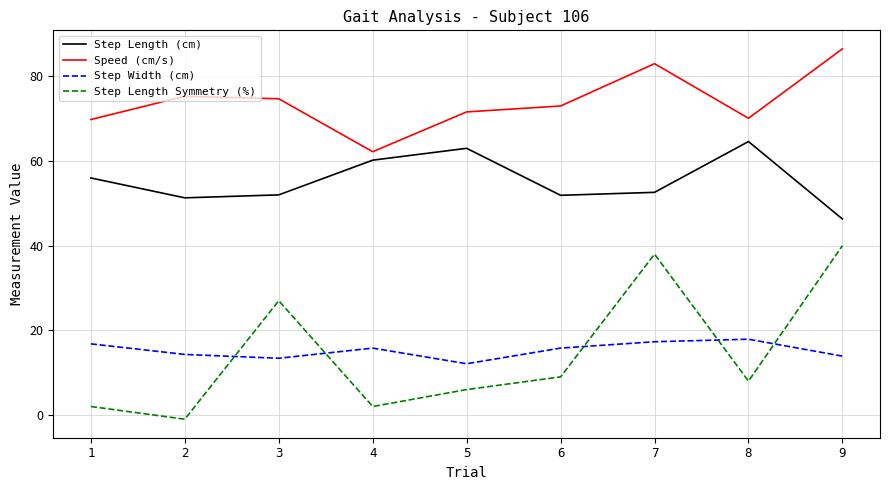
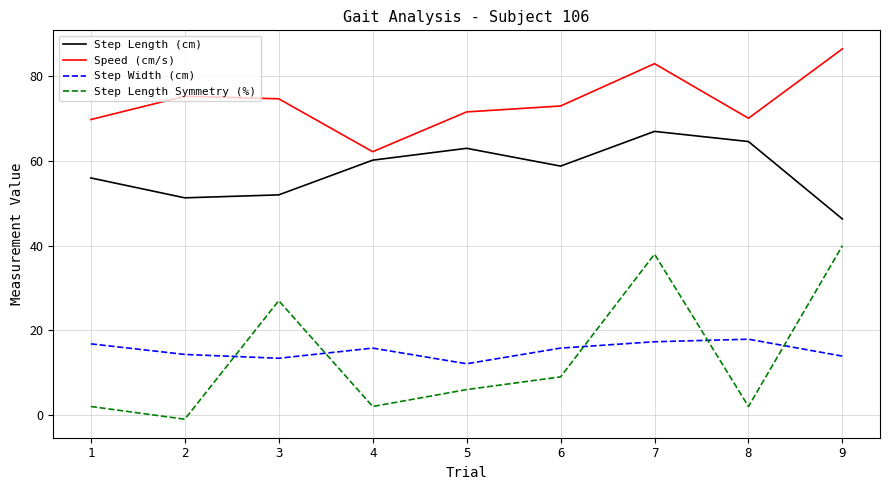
  {
    "Step Length (cm)": {
      "1": 56,
      "2": 51,
      "3": 52,
      "4": 60,
      "5": 63,
-     "6": 52,
-     "7": 53,
+     "6": 59,
+     "7": 67,
      "8": 65,
      "9": 46
    },
    "Speed (cm/s)": {
      "1": 70,
      "3": 75,
      "4": 62,
      "5": 72,
      "6": 73,
      "7": 83,
      "8": 70,
      "9": 87
    },
    "Step Width (cm)": {
      "1": 17,
      "2": 14,
      "3": 13,
      "4": 16,
      "5": 12,
      "6": 16,
      "7": 17,
      "8": 18,
      "9": 14
    },
    "Step Length Symmetry (%)": {
      "1": 2,
      "2": -1,
      "3": 27,
      "4": 2,
      "5": 6,
      "6": 9,
      "7": 38,
-     "8": 8,
+     "8": 2,
      "9": 40
    }
  }
